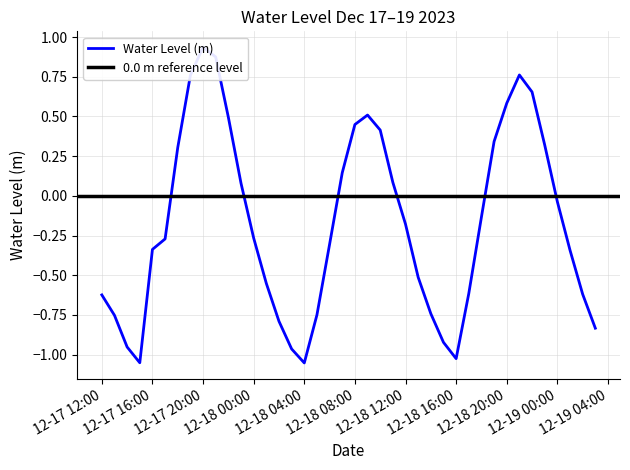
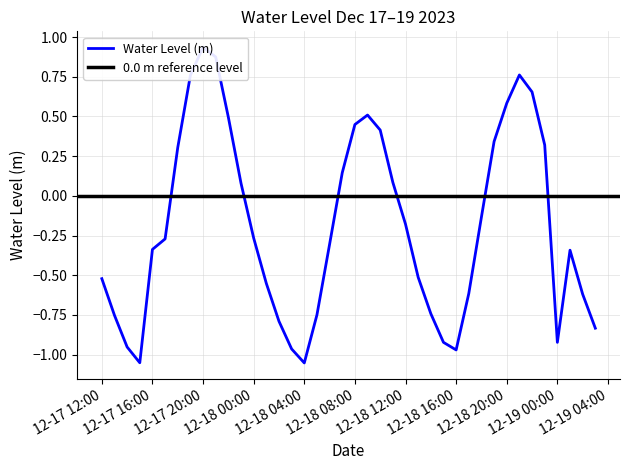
  {
-   "12-17 12:00": -0.62,
+   "12-17 12:00": -0.52,
    "12-17 16:00": -0.34,
    "12-18 00:00": -0.27,
    "12-18 04:00": -1.05,
    "12-18 08:00": 0.45,
    "12-18 12:00": -0.18,
-   "12-18 16:00": -1.03,
+   "12-18 16:00": -0.97,
    "12-18 20:00": 0.58,
-   "12-19 00:00": -0.04
+   "12-19 00:00": -0.92
  }
